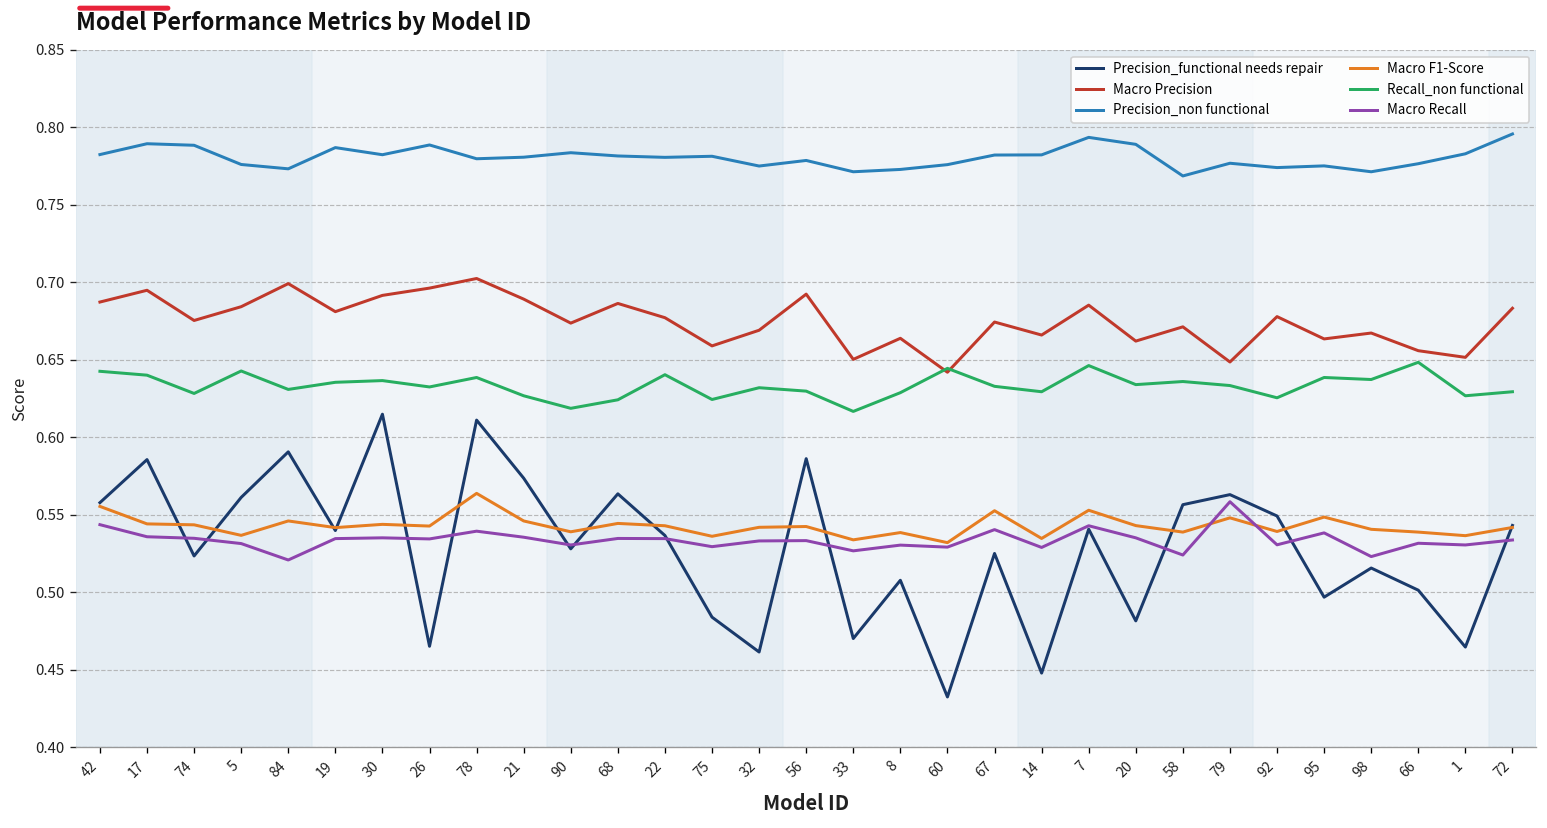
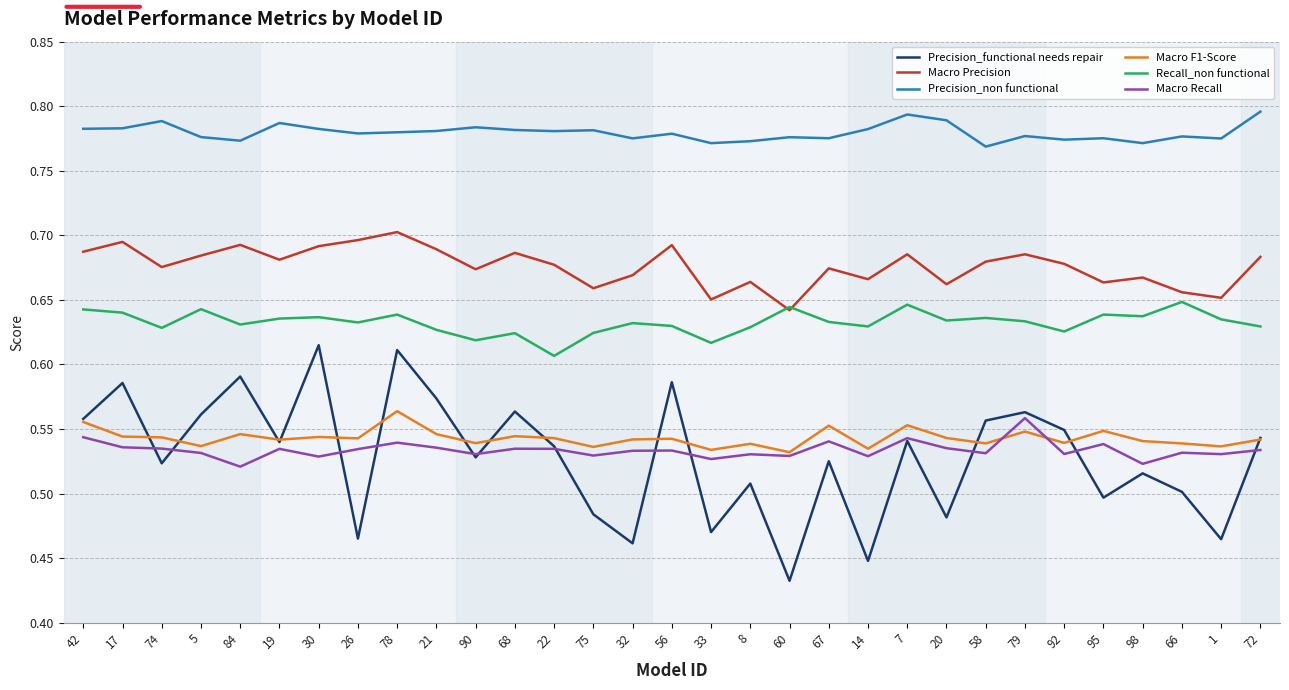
  {
    "Precision_functional needs repair": {
      "42": 0.558,
      "17": 0.586,
      "74": 0.523,
      "5": 0.561,
      "84": 0.591,
      "30": 0.615,
      "26": 0.465,
      "78": 0.611,
      "21": 0.574,
      "90": 0.528,
      "68": 0.564,
      "75": 0.484,
      "32": 0.461,
      "56": 0.586,
      "33": 0.470,
      "8": 0.508,
      "60": 0.432,
      "67": 0.525,
      "14": 0.448,
      "7": 0.541,
      "20": 0.482,
      "58": 0.557,
      "79": 0.563,
      "92": 0.549,
      "95": 0.497,
      "98": 0.516,
      "66": 0.501,
      "1": 0.465
    },
    "Macro Precision": {
      "42": 0.687,
      "17": 0.695,
      "74": 0.675,
      "5": 0.684,
-     "84": 0.699,
+     "84": 0.693,
      "19": 0.681,
      "30": 0.692,
      "26": 0.696,
      "78": 0.703,
      "21": 0.689,
      "90": 0.674,
      "68": 0.686,
      "22": 0.677,
      "75": 0.659,
      "32": 0.669,
      "56": 0.692,
      "33": 0.650,
      "8": 0.664,
      "60": 0.642,
      "67": 0.674,
      "14": 0.666,
      "7": 0.685,
      "20": 0.662,
-     "58": 0.671,
-     "79": 0.649,
+     "58": 0.680,
+     "79": 0.685,
      "92": 0.678,
      "95": 0.664,
      "98": 0.667,
      "66": 0.656,
      "1": 0.652,
      "72": 0.683
    },
    "Precision_non functional": {
      "42": 0.783,
-     "17": 0.790,
+     "17": 0.783,
      "74": 0.789,
      "5": 0.776,
      "84": 0.773,
      "19": 0.787,
      "30": 0.782,
-     "26": 0.789,
+     "26": 0.779,
      "78": 0.780,
      "21": 0.781,
      "90": 0.784,
      "68": 0.782,
      "22": 0.781,
      "75": 0.781,
      "32": 0.775,
      "56": 0.779,
      "33": 0.771,
      "8": 0.773,
      "60": 0.776,
-     "67": 0.782,
+     "67": 0.775,
      "14": 0.782,
      "7": 0.794,
      "20": 0.789,
      "58": 0.769,
      "79": 0.777,
      "92": 0.774,
      "95": 0.775,
      "98": 0.771,
      "66": 0.777,
-     "1": 0.783,
+     "1": 0.775,
      "72": 0.796
    },
    "Macro F1-Score": {
      "42": 0.555,
      "17": 0.544,
      "74": 0.544,
      "5": 0.537,
      "84": 0.546,
      "30": 0.544,
      "26": 0.543,
      "78": 0.564,
      "21": 0.546,
      "90": 0.539,
      "68": 0.544,
      "22": 0.543,
      "75": 0.536,
      "32": 0.542,
      "56": 0.542,
      "33": 0.534,
      "8": 0.539,
      "60": 0.532,
      "67": 0.553,
      "14": 0.535,
      "7": 0.553,
      "20": 0.543,
      "58": 0.539,
      "79": 0.548,
      "92": 0.539,
      "95": 0.549,
      "98": 0.541,
      "66": 0.539,
      "1": 0.537
    },
    "Recall_non functional": {
      "42": 0.643,
      "17": 0.640,
      "74": 0.628,
      "5": 0.643,
      "84": 0.631,
      "19": 0.636,
      "30": 0.637,
      "26": 0.633,
      "78": 0.639,
      "21": 0.627,
      "90": 0.619,
      "68": 0.624,
-     "22": 0.640,
+     "22": 0.607,
      "75": 0.624,
      "32": 0.632,
      "56": 0.630,
      "33": 0.617,
      "8": 0.629,
      "60": 0.645,
      "67": 0.633,
      "14": 0.629,
      "7": 0.646,
      "20": 0.634,
      "58": 0.636,
      "79": 0.633,
      "92": 0.626,
      "95": 0.639,
      "98": 0.637,
      "66": 0.648,
-     "1": 0.627,
+     "1": 0.635,
      "72": 0.629
    },
    "Macro Recall": {
      "42": 0.544,
      "17": 0.536,
      "74": 0.535,
      "5": 0.531,
      "84": 0.521,
      "19": 0.535,
-     "30": 0.535,
+     "30": 0.529,
      "26": 0.534,
      "78": 0.539,
      "21": 0.536,
      "90": 0.531,
      "68": 0.535,
      "75": 0.529,
      "32": 0.533,
      "56": 0.533,
      "33": 0.527,
      "8": 0.530,
      "60": 0.529,
      "67": 0.540,
      "14": 0.529,
      "7": 0.543,
      "20": 0.535,
-     "58": 0.524,
+     "58": 0.531,
      "79": 0.558,
      "92": 0.531,
      "95": 0.538,
      "98": 0.523,
      "66": 0.532,
      "1": 0.531,
      "72": 0.534
    }
  }
